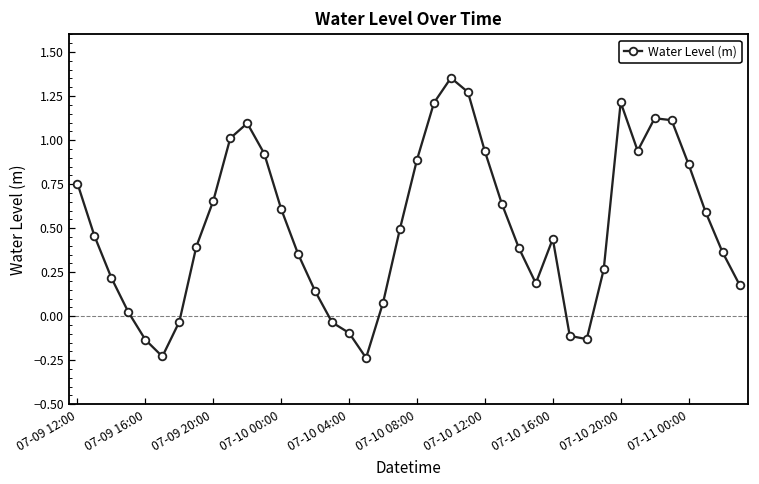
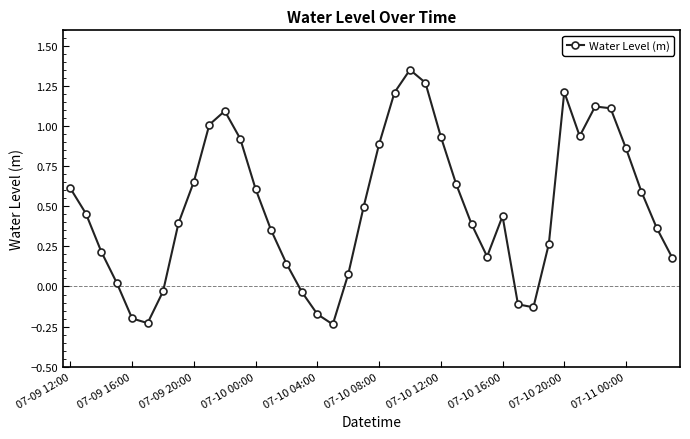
  {
-   "07-09 12:00": 0.75,
-   "07-09 16:00": -0.13,
+   "07-09 12:00": 0.61,
+   "07-09 16:00": -0.20,
    "07-09 20:00": 0.66,
    "07-10 00:00": 0.61,
-   "07-10 04:00": -0.09,
+   "07-10 04:00": -0.17,
    "07-10 08:00": 0.89,
    "07-10 12:00": 0.94,
    "07-10 16:00": 0.44,
    "07-10 20:00": 1.21,
    "07-11 00:00": 0.86
  }
